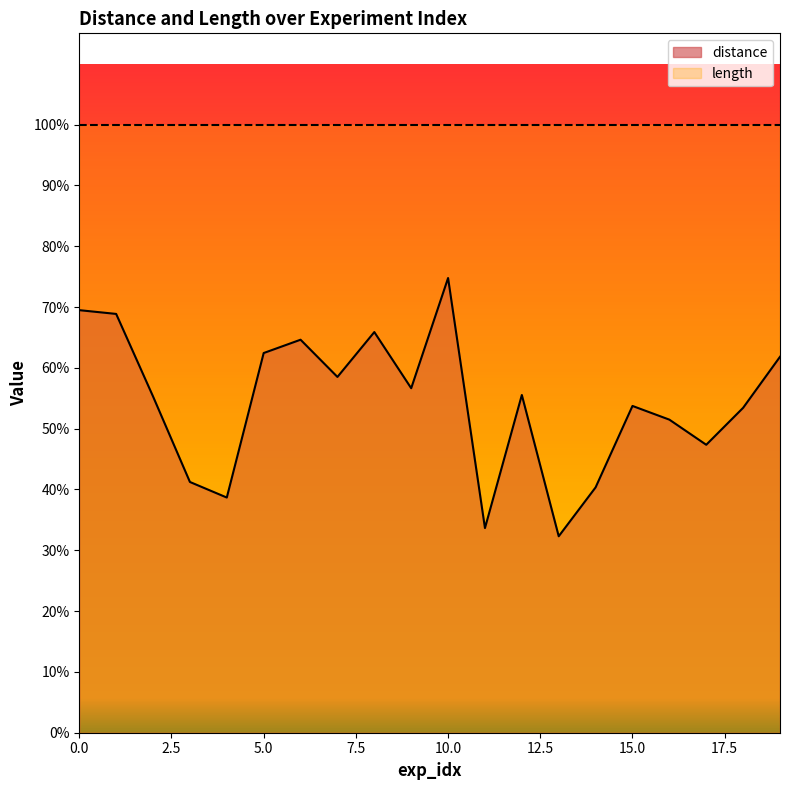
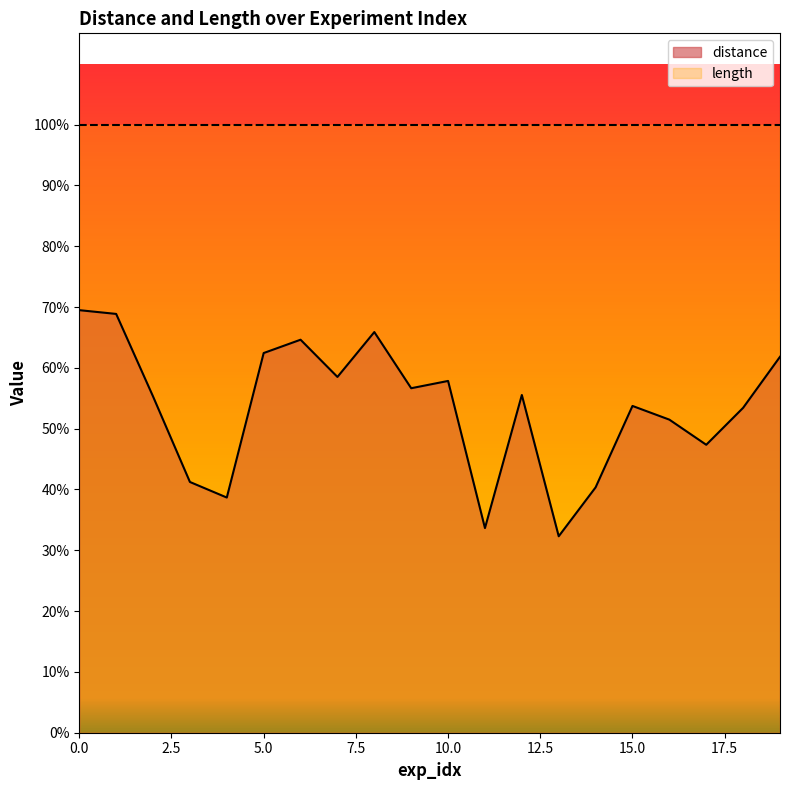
  {
    "distance": {
      "0.0": "69%",
      "5.0": "62%",
-     "10.0": "75%",
+     "10.0": "58%",
      "15.0": "54%"
    },
    "length": {
      "0.0": "100%",
      "5.0": "100%",
      "10.0": "100%",
      "15.0": "100%"
    }
  }
